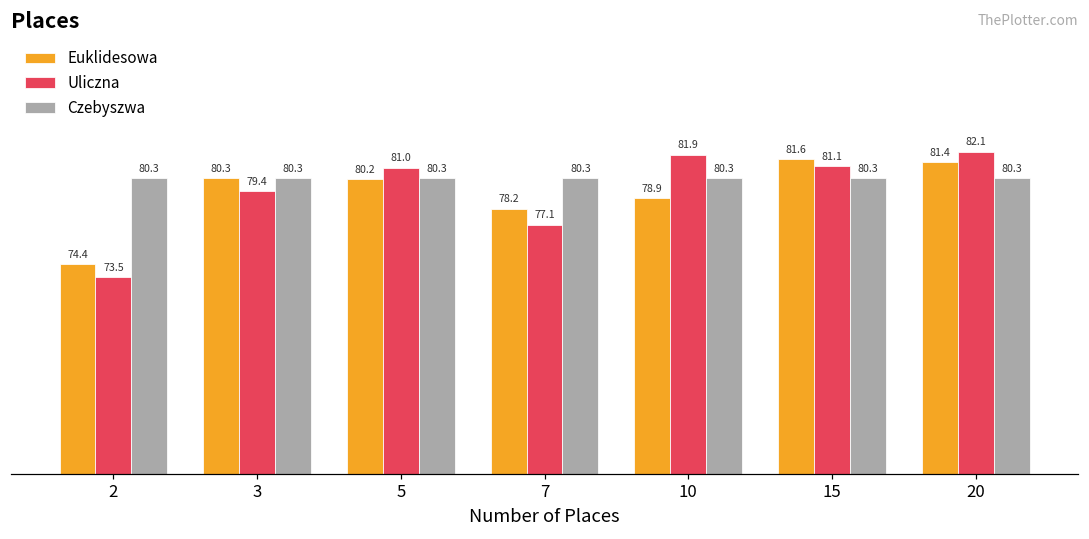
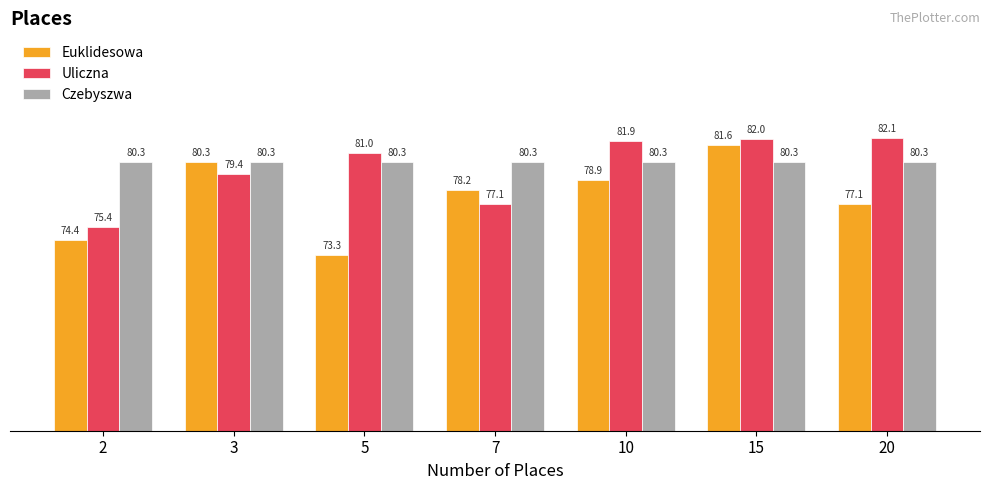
  {
    "Euklidesowa": {
      "2": 74.4,
      "3": 80.3,
-     "5": 80.2,
+     "5": 73.3,
      "7": 78.2,
      "10": 78.9,
      "15": 81.6,
-     "20": 81.4
+     "20": 77.1
    },
    "Uliczna": {
-     "2": 73.5,
+     "2": 75.4,
      "3": 79.4,
      "5": 81.0,
      "7": 77.1,
      "10": 81.9,
-     "15": 81.1,
+     "15": 82.0,
      "20": 82.1
    },
    "Czebyszwa": {
      "2": 80.3,
      "3": 80.3,
      "5": 80.3,
      "7": 80.3,
      "10": 80.3,
      "15": 80.3,
      "20": 80.3
    }
  }
